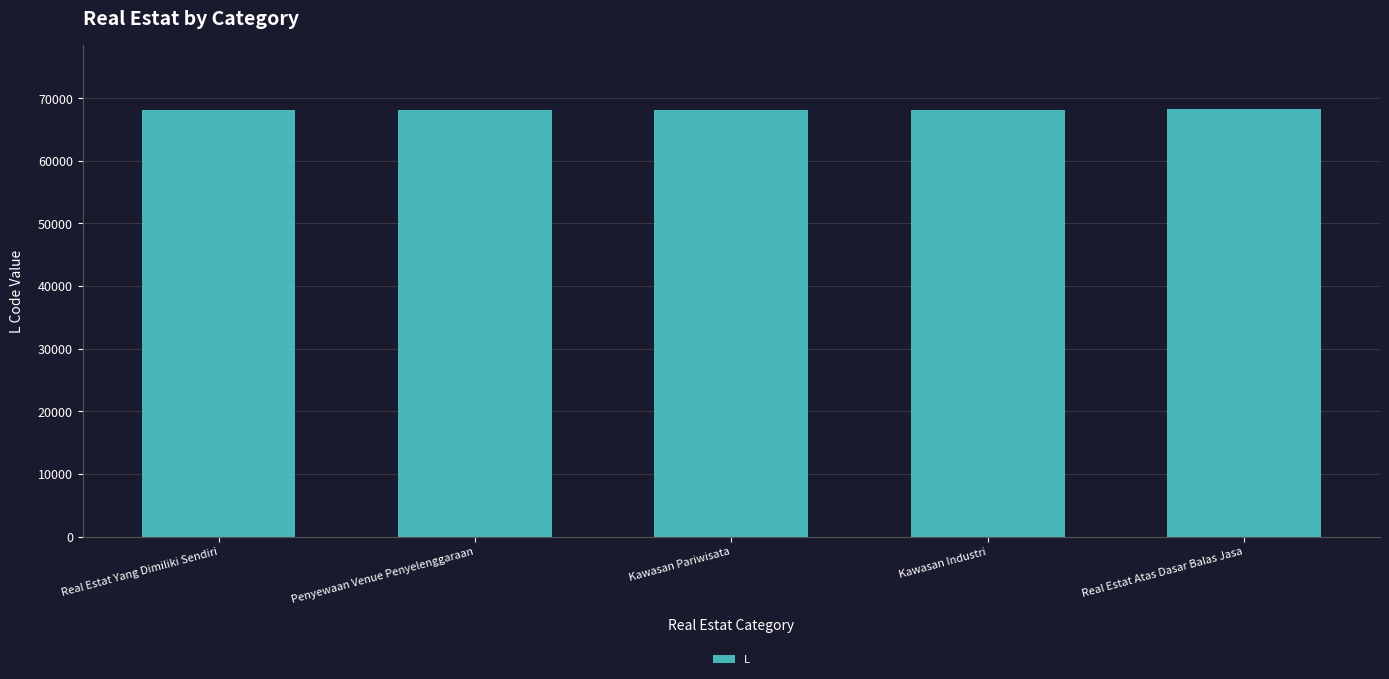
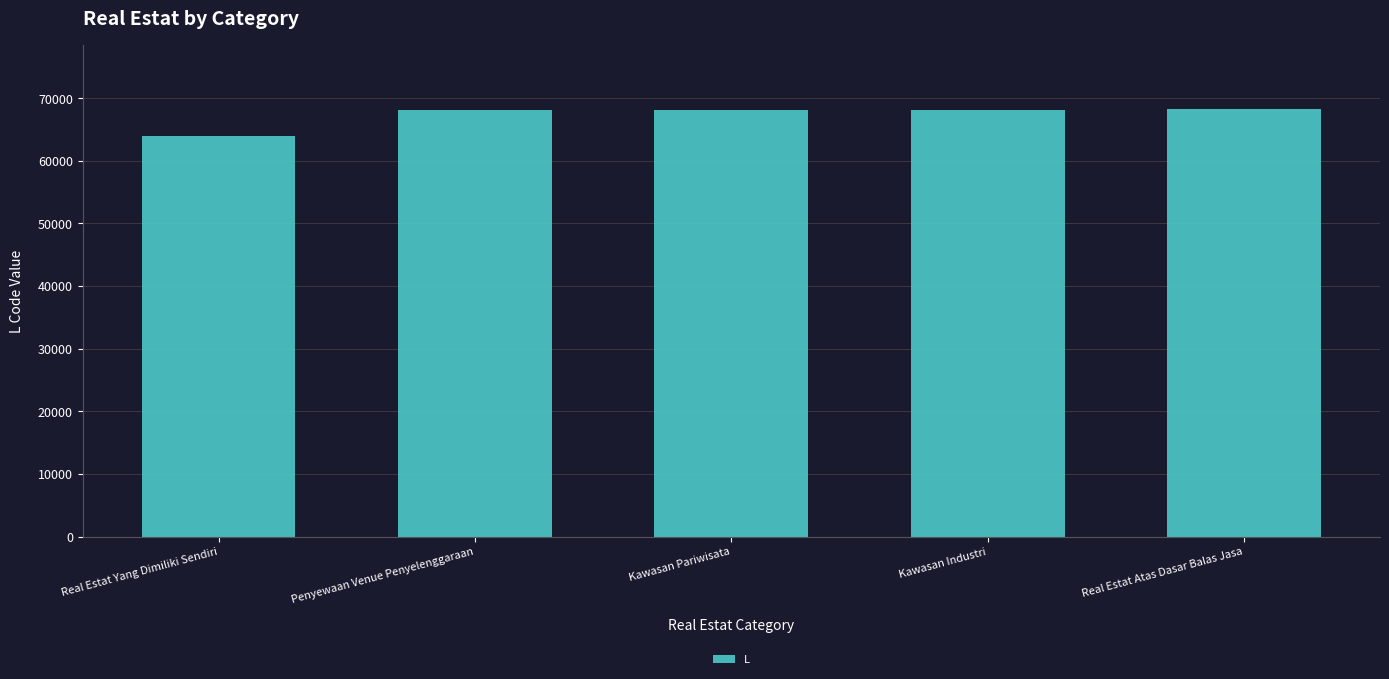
  {
-   "Real Estat Yang Dimiliki Sendiri": 68000,
+   "Real Estat Yang Dimiliki Sendiri": 64000,
    "Penyewaan Venue Penyelenggaraan": 68000,
    "Kawasan Pariwisata": 68000,
    "Kawasan Industri": 68000,
    "Real Estat Atas Dasar Balas Jasa": 68000
  }
